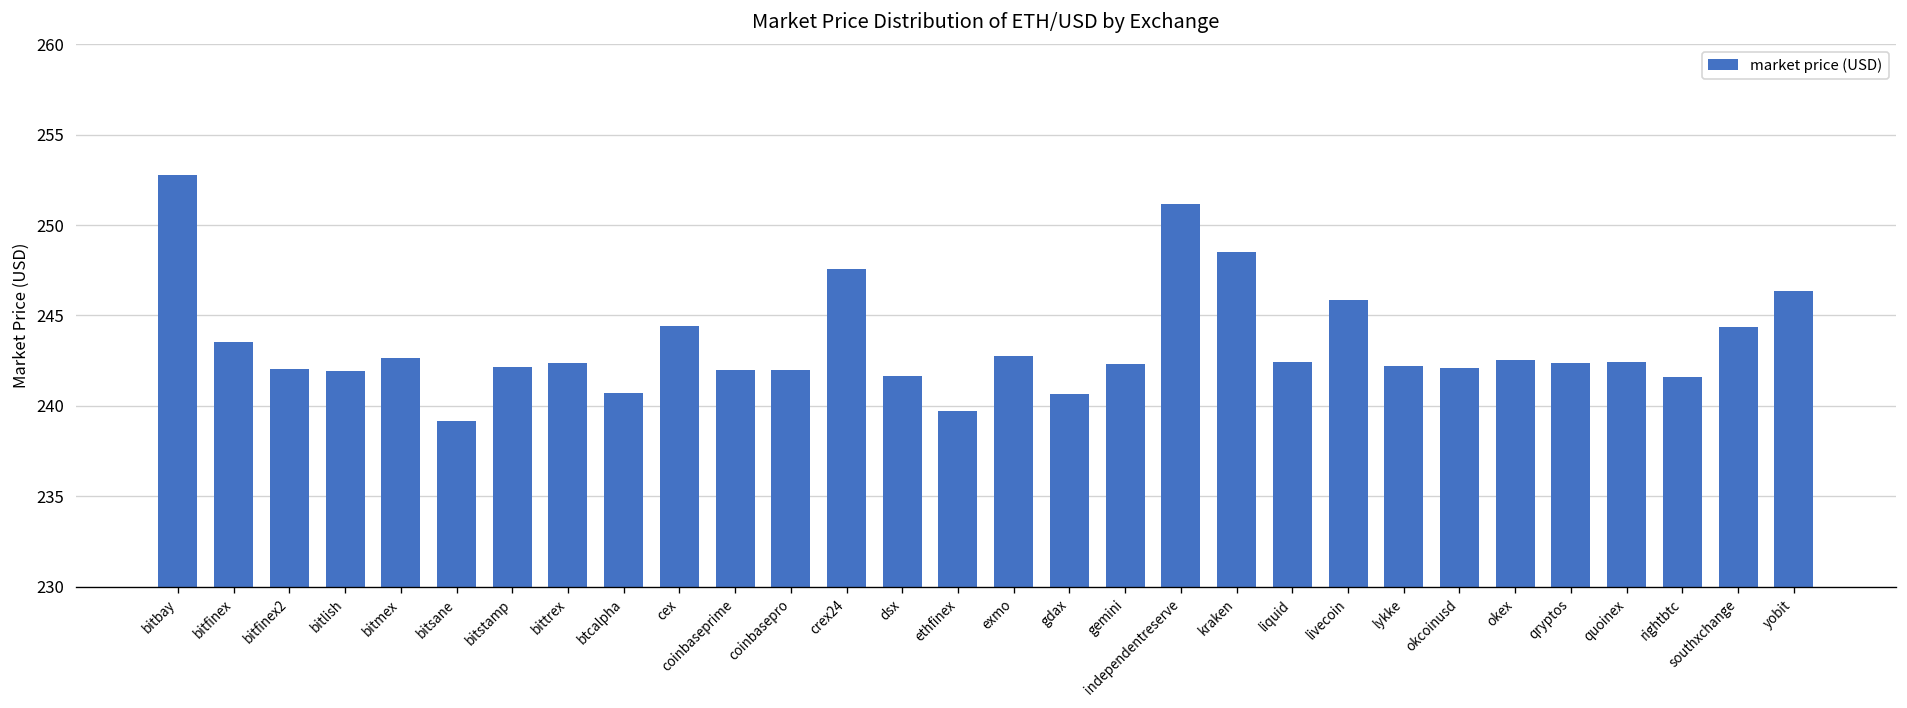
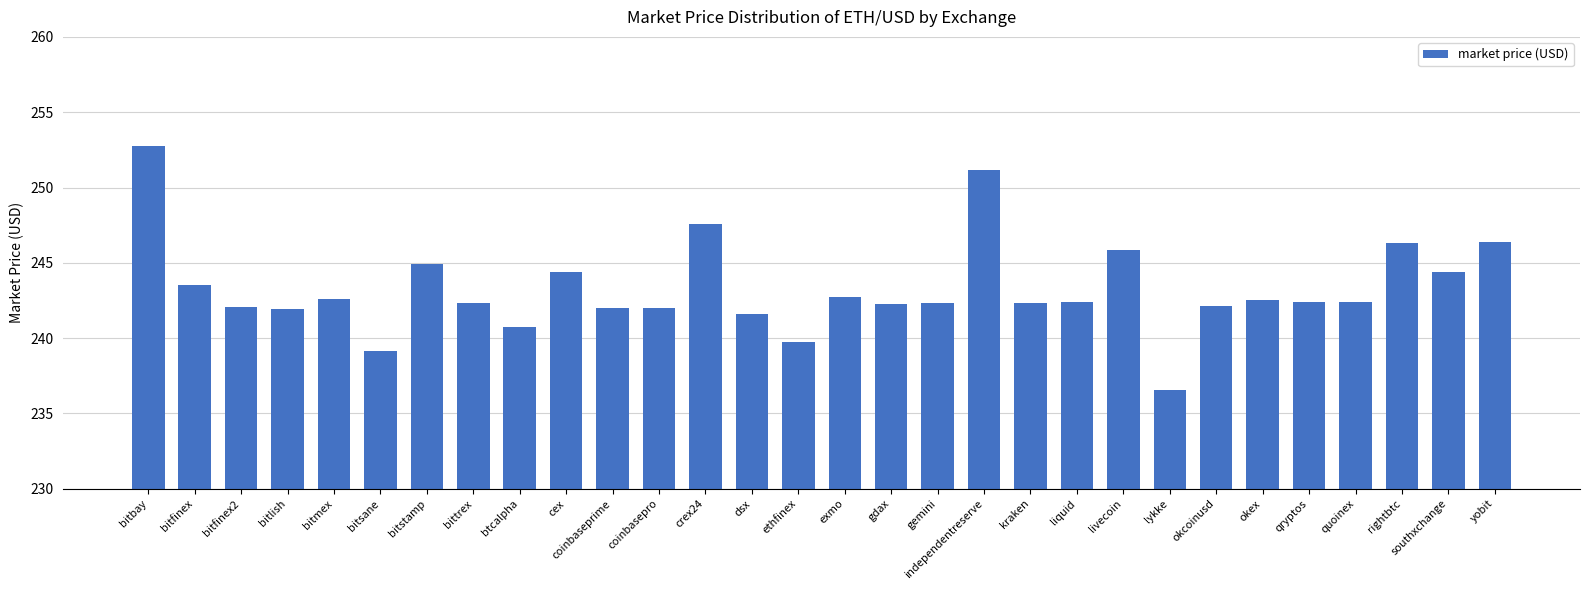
  {
    "bitbay": 252.8,
    "bitfinex": 243.5,
    "bitfinex2": 242.1,
    "bitlish": 241.9,
    "bitmex": 242.6,
    "bitsane": 239.2,
-   "bitstamp": 242.2,
+   "bitstamp": 244.9,
    "bittrex": 242.3,
    "btcalpha": 240.7,
    "cex": 244.4,
    "coinbaseprime": 242.0,
    "coinbasepro": 242.0,
    "crex24": 247.6,
    "dsx": 241.6,
    "ethfinex": 239.7,
    "exmo": 242.7,
-   "gdax": 240.7,
+   "gdax": 242.2,
    "gemini": 242.3,
    "independentreserve": 251.2,
-   "kraken": 248.5,
+   "kraken": 242.3,
    "liquid": 242.4,
    "livecoin": 245.8,
-   "lykke": 242.2,
+   "lykke": 236.6,
    "okcoinusd": 242.1,
    "okex": 242.6,
    "qryptos": 242.4,
    "quoinex": 242.4,
-   "rightbtc": 241.6,
+   "rightbtc": 246.3,
    "southxchange": 244.4,
    "yobit": 246.4
  }
